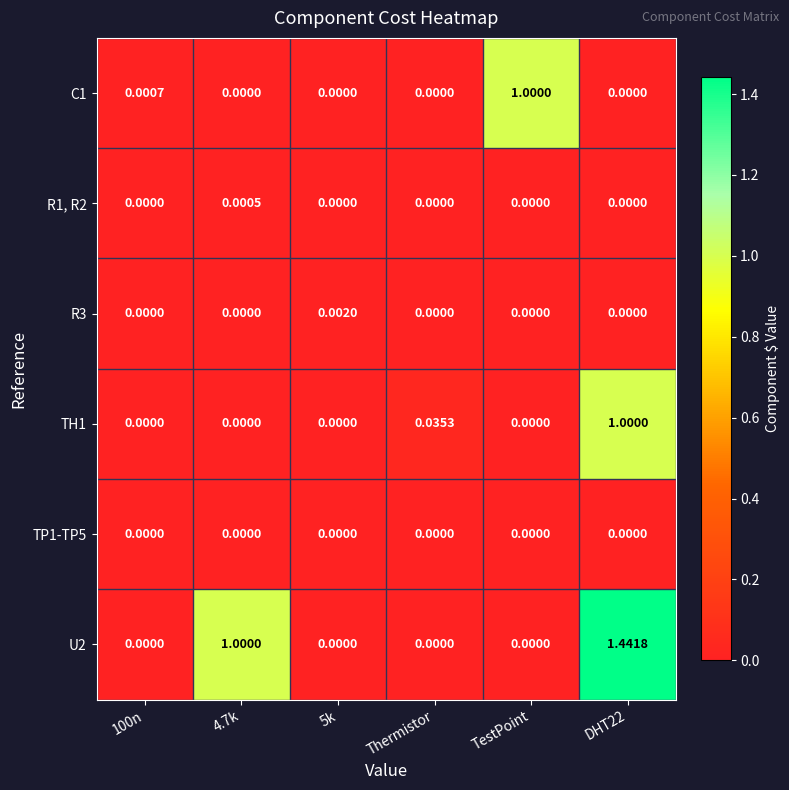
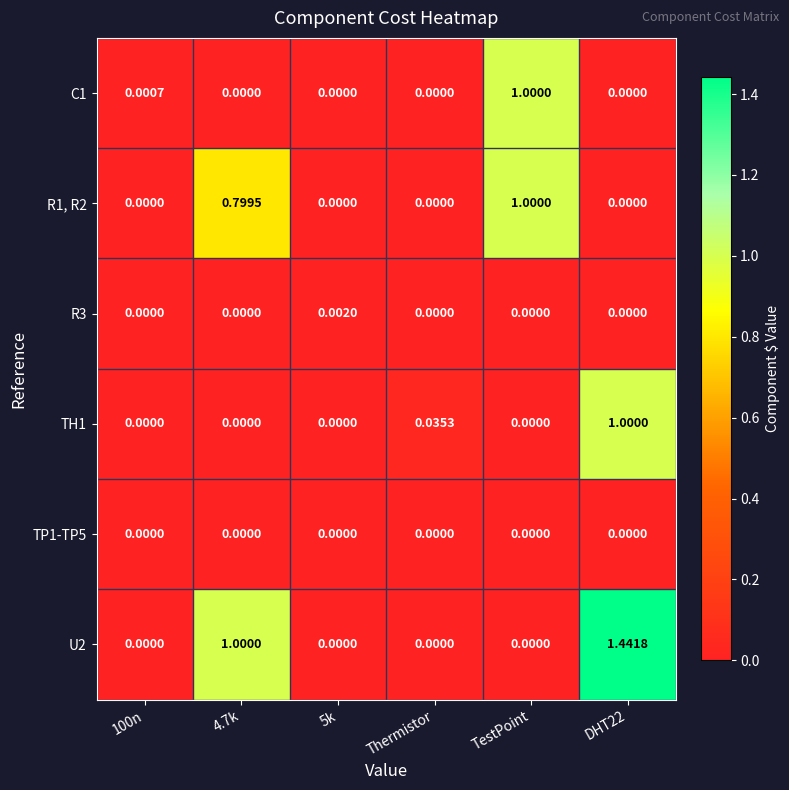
  {
    "C1": {
      "100n": 0.0007,
      "4.7k": 0.0000,
      "5k": 0.0000,
      "Thermistor": 0.0000,
      "TestPoint": 1.0000,
      "DHT22": 0.0000
    },
    "R1, R2": {
      "100n": 0.0000,
-     "4.7k": 0.0005,
+     "4.7k": 0.7995,
      "5k": 0.0000,
      "Thermistor": 0.0000,
-     "TestPoint": 0.0000,
+     "TestPoint": 1.0000,
      "DHT22": 0.0000
    },
    "R3": {
      "100n": 0.0000,
      "4.7k": 0.0000,
      "5k": 0.0020,
      "Thermistor": 0.0000,
      "TestPoint": 0.0000,
      "DHT22": 0.0000
    },
    "TH1": {
      "100n": 0.0000,
      "4.7k": 0.0000,
      "5k": 0.0000,
      "Thermistor": 0.0353,
      "TestPoint": 0.0000,
      "DHT22": 1.0000
    },
    "TP1-TP5": {
      "100n": 0.0000,
      "4.7k": 0.0000,
      "5k": 0.0000,
      "Thermistor": 0.0000,
      "TestPoint": 0.0000,
      "DHT22": 0.0000
    },
    "U2": {
      "100n": 0.0000,
      "4.7k": 1.0000,
      "5k": 0.0000,
      "Thermistor": 0.0000,
      "TestPoint": 0.0000,
      "DHT22": 1.4418
    }
  }
